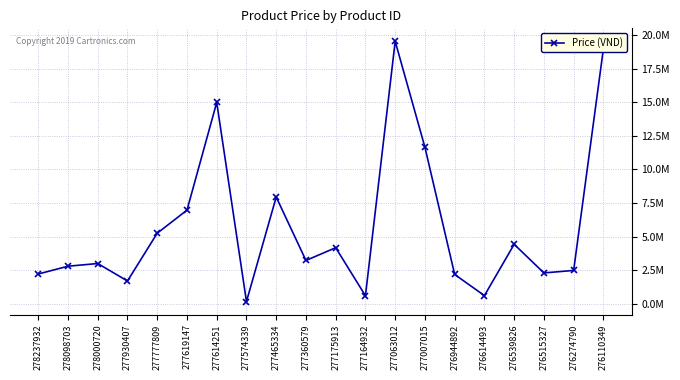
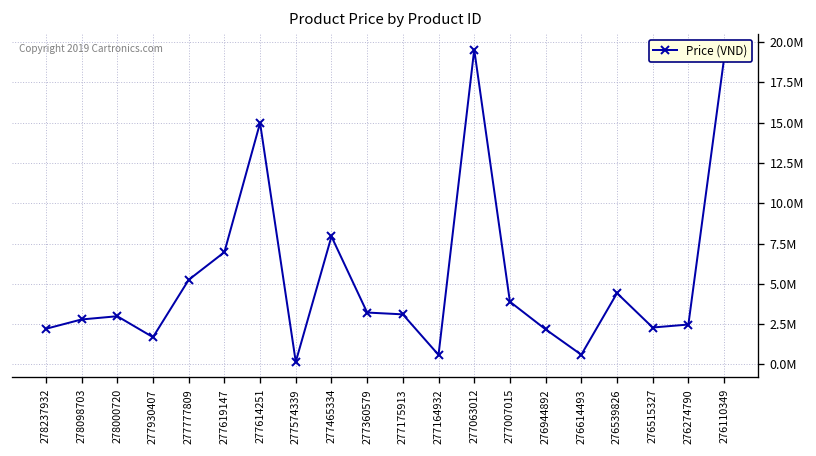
  {
    "278237932": 2200000,
    "278098703": 2800000,
    "278000720": 3000000,
    "277930407": 1700000,
    "277777809": 5300000,
    "277619147": 7000000,
    "277614251": 15000000,
    "277574339": 200000,
    "277465334": 7900000,
    "277360579": 3200000,
-   "277175913": 4200000,
+   "277175913": 3100000,
    "277164932": 600000,
    "277063012": 19500000,
-   "277007015": 11600000,
+   "277007015": 3900000,
    "276944892": 2200000,
    "276614493": 600000,
    "276539826": 4400000,
    "276515327": 2300000,
    "276274790": 2500000
  }
